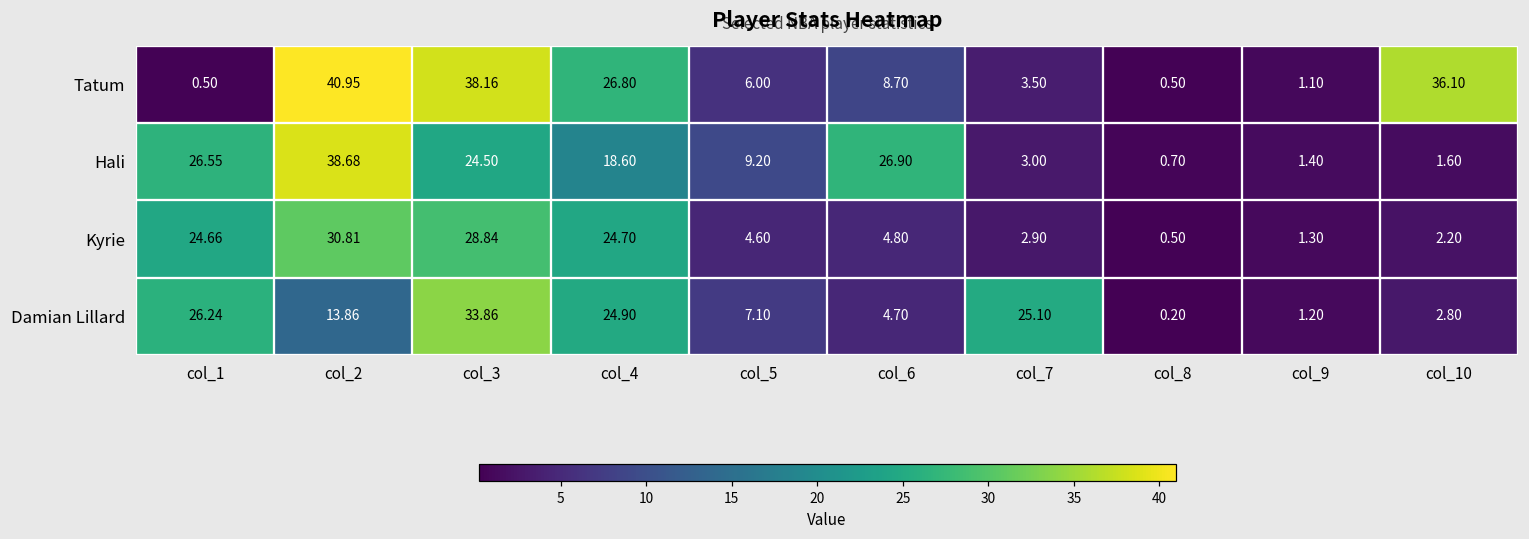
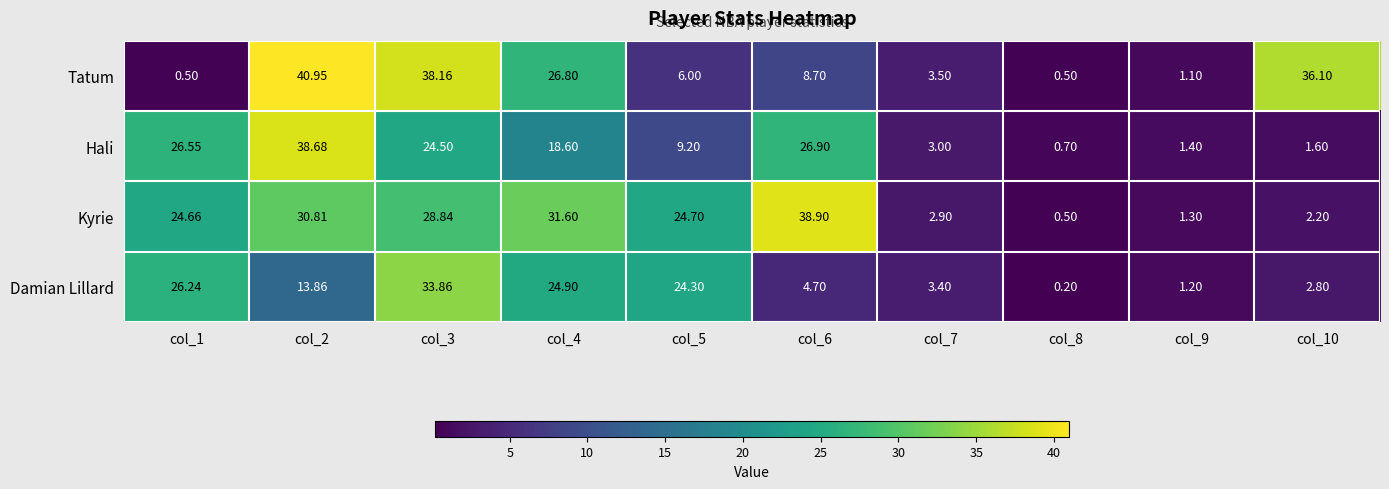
  {
    "Tatum": {
      "col_1": 0.50,
      "col_2": 40.95,
      "col_3": 38.16,
      "col_4": 26.80,
      "col_5": 6.00,
      "col_6": 8.70,
      "col_7": 3.50,
      "col_8": 0.50,
      "col_9": 1.10,
      "col_10": 36.10
    },
    "Hali": {
      "col_1": 26.55,
      "col_2": 38.68,
      "col_3": 24.50,
      "col_4": 18.60,
      "col_5": 9.20,
      "col_6": 26.90,
      "col_7": 3.00,
      "col_8": 0.70,
      "col_9": 1.40,
      "col_10": 1.60
    },
    "Kyrie": {
      "col_1": 24.66,
      "col_2": 30.81,
      "col_3": 28.84,
-     "col_4": 24.70,
-     "col_5": 4.60,
-     "col_6": 4.80,
+     "col_4": 31.60,
+     "col_5": 24.70,
+     "col_6": 38.90,
      "col_7": 2.90,
      "col_8": 0.50,
      "col_9": 1.30,
      "col_10": 2.20
    },
    "Damian Lillard": {
      "col_1": 26.24,
      "col_2": 13.86,
      "col_3": 33.86,
      "col_4": 24.90,
-     "col_5": 7.10,
+     "col_5": 24.30,
      "col_6": 4.70,
-     "col_7": 25.10,
+     "col_7": 3.40,
      "col_8": 0.20,
      "col_9": 1.20,
      "col_10": 2.80
    }
  }
